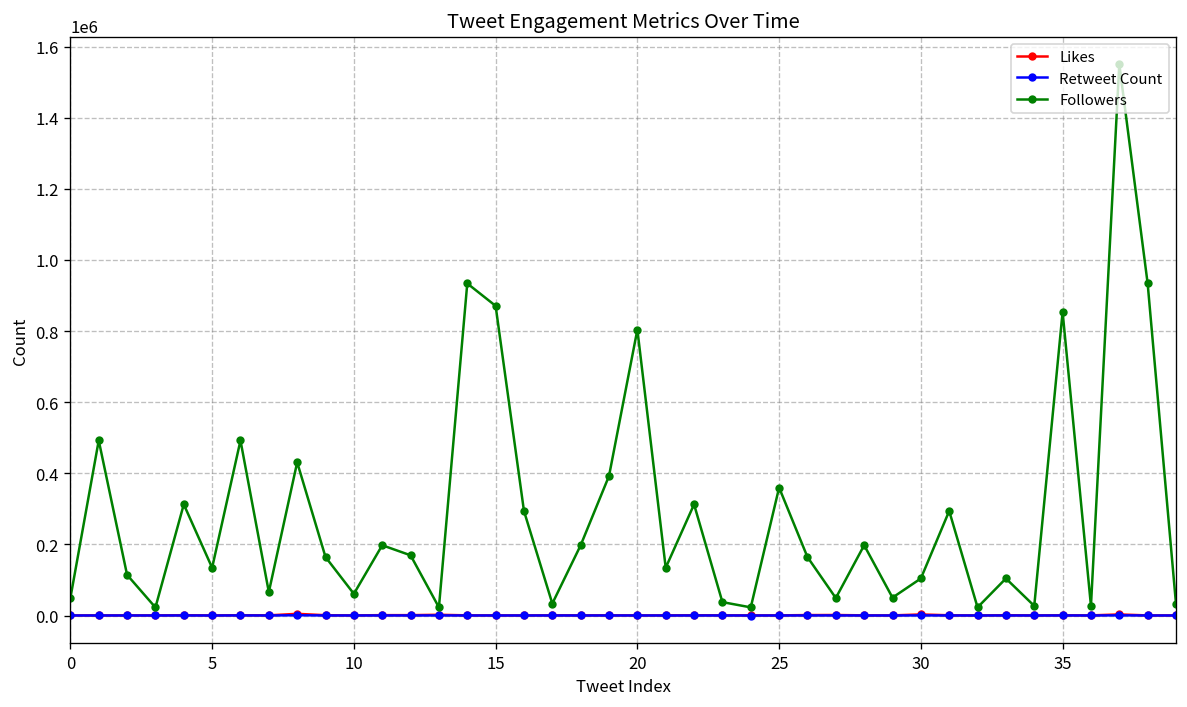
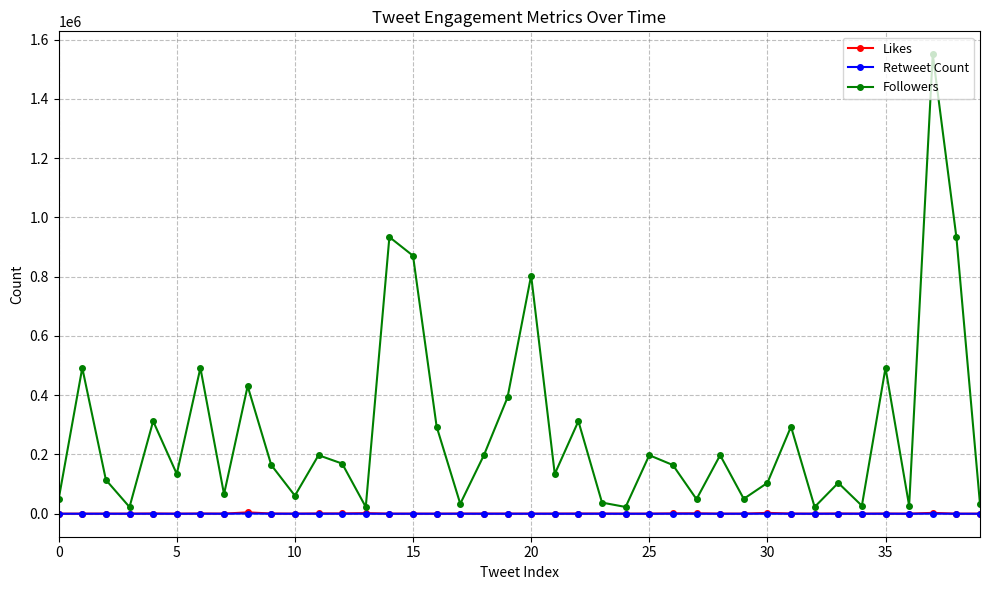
  {
    "Followers": {
      "0": 50000,
      "5": 130000,
      "10": 60000,
      "15": 870000,
      "20": 800000,
-     "25": 360000,
+     "25": 200000,
      "30": 100000,
-     "35": 850000
+     "35": 490000
    }
  }
